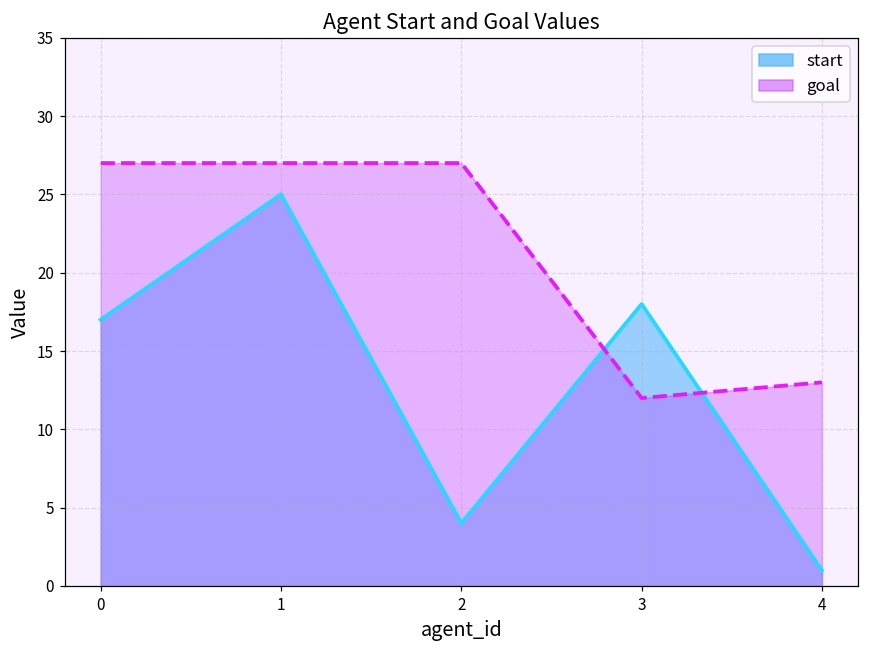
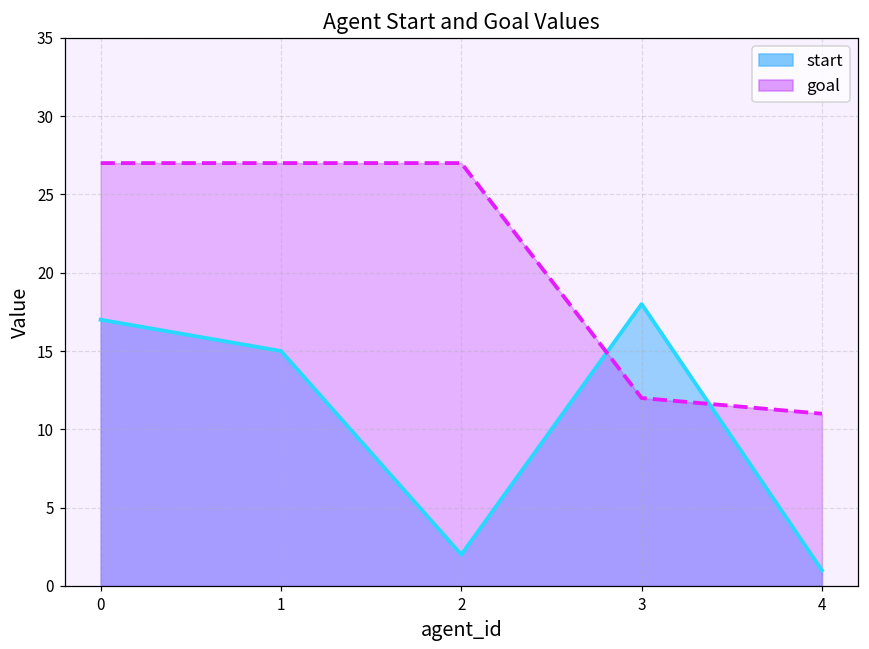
  {
    "start": {
      "0": 17,
-     "1": 25,
-     "2": 4,
+     "1": 15,
+     "2": 2,
      "3": 18,
      "4": 1
    },
    "goal": {
      "0": 27,
      "1": 27,
      "2": 27,
      "3": 12,
-     "4": 13
+     "4": 11
    }
  }
